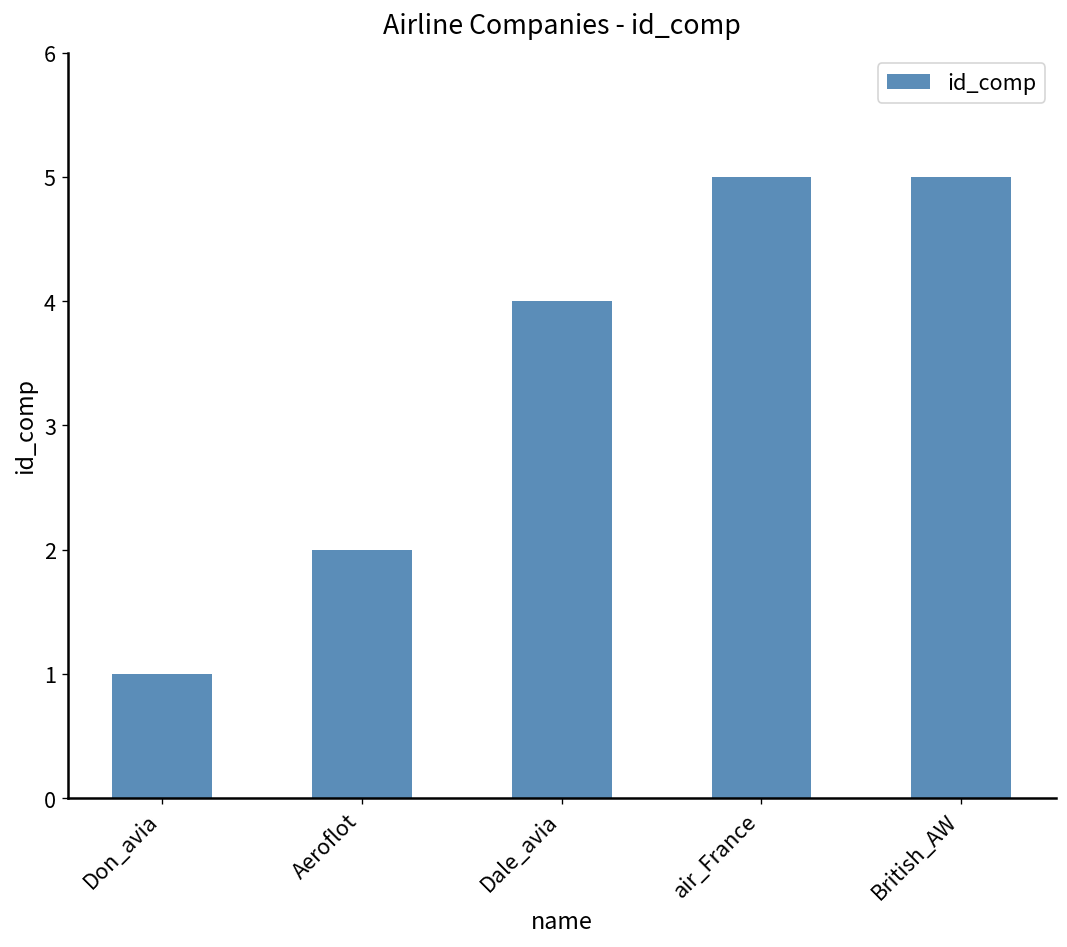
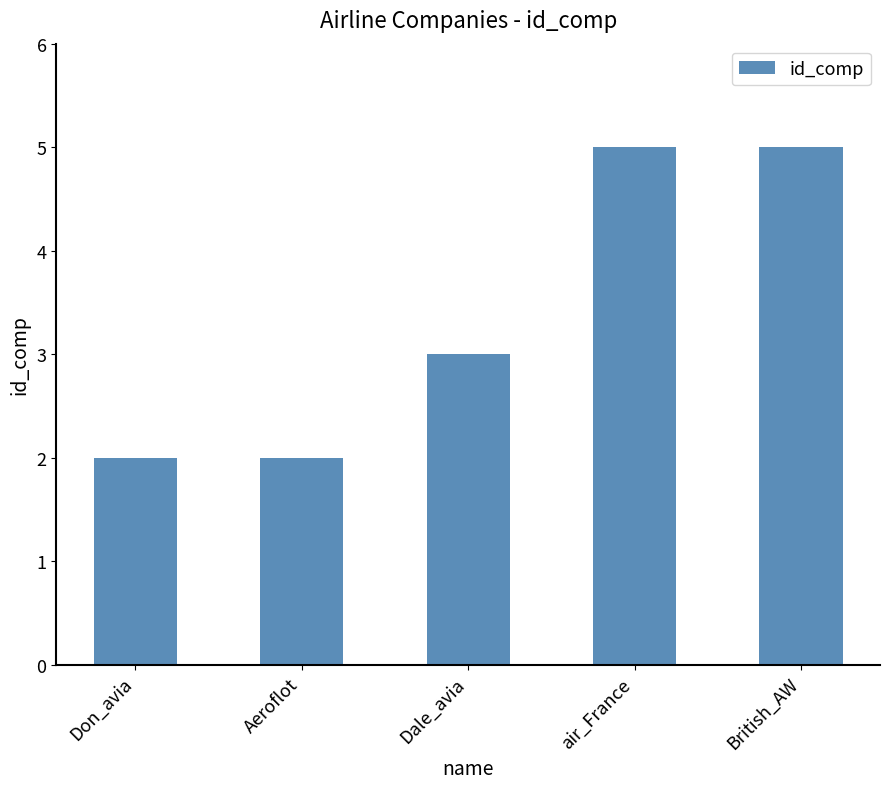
  {
-   "Don_avia": 1,
+   "Don_avia": 2,
    "Aeroflot": 2,
-   "Dale_avia": 4,
+   "Dale_avia": 3,
    "air_France": 5,
    "British_AW": 5
  }
